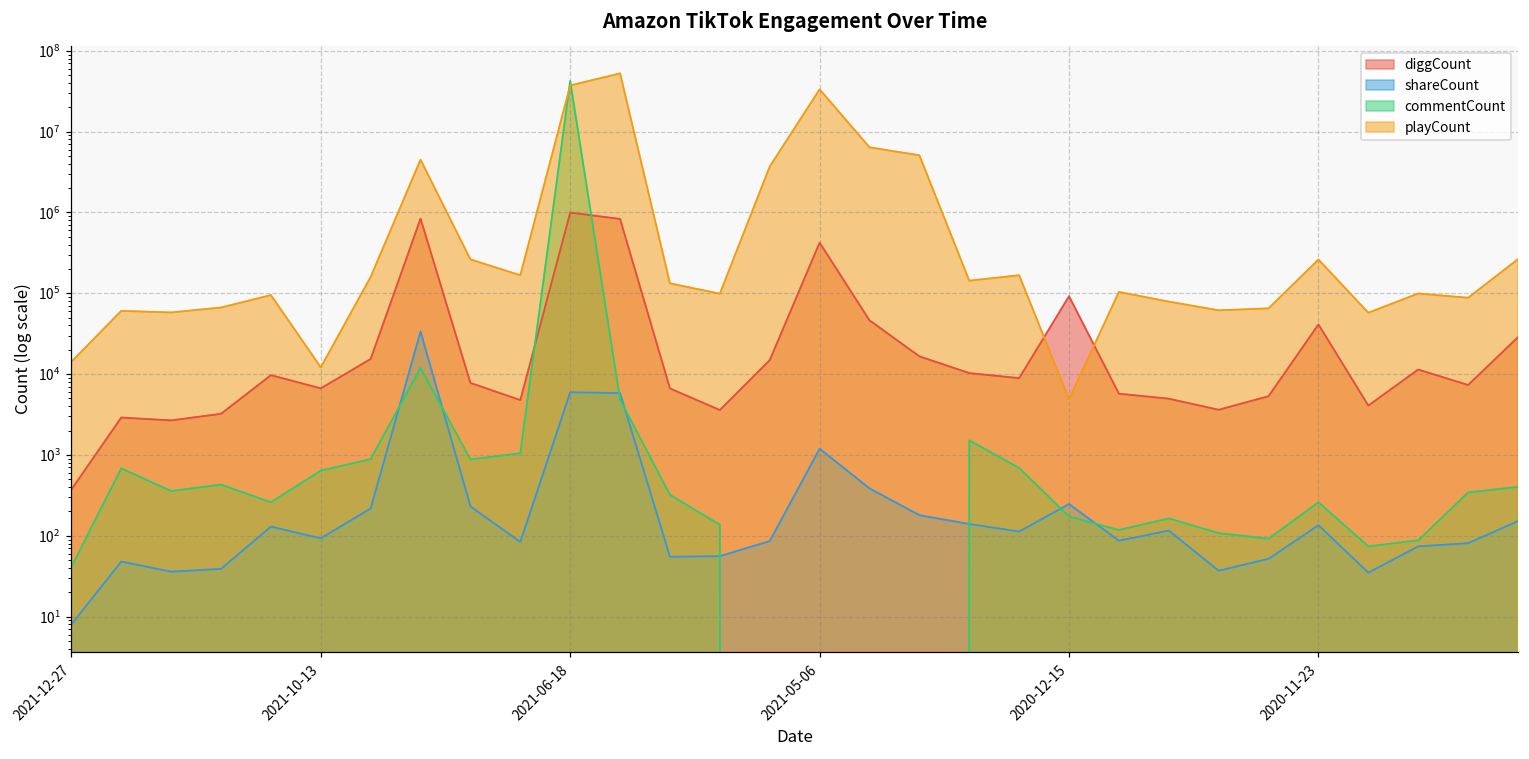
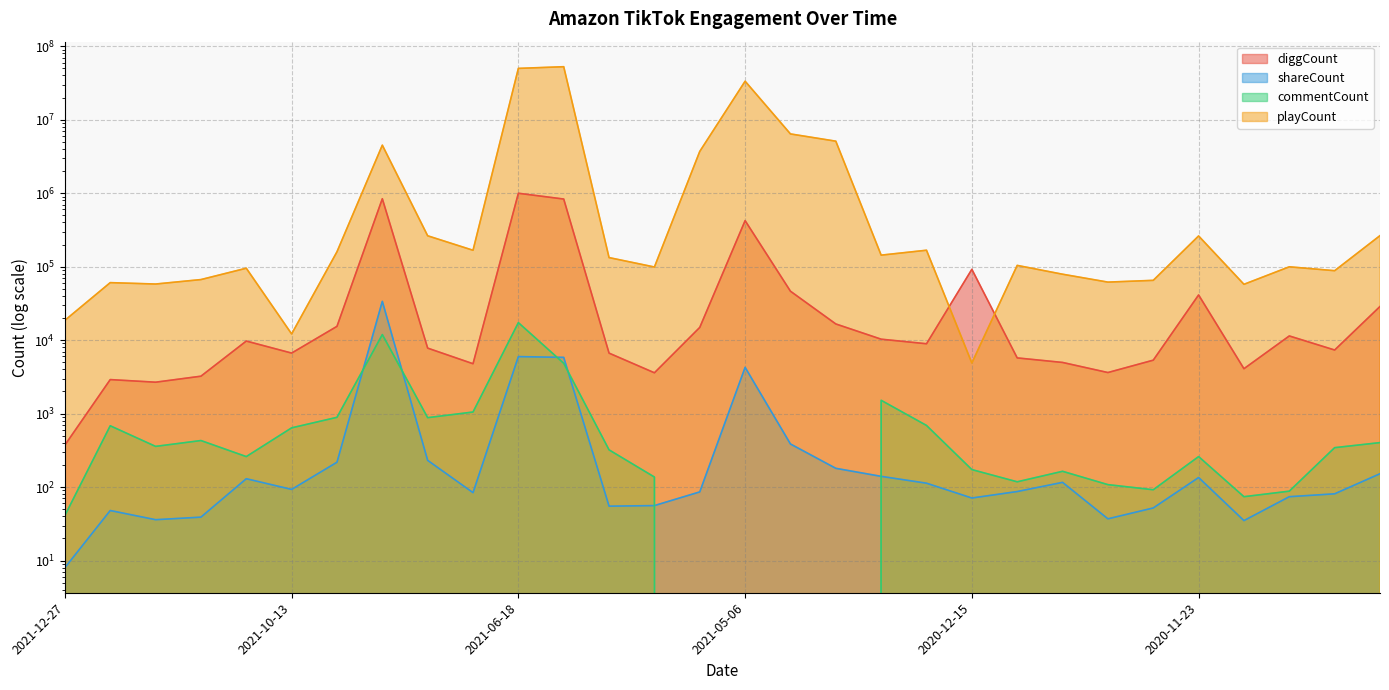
  {
    "diggCount": {
      "2021-12-27": 400,
      "2021-10-13": 7000,
      "2021-06-18": 1000000,
      "2021-05-06": 400000,
      "2020-12-15": 90000
    },
    "shareCount": {
      "2021-12-27": 8,
      "2021-10-13": 90,
      "2021-06-18": 6000,
-     "2021-05-06": 1200,
-     "2020-12-15": 250
+     "2021-05-06": 4000,
+     "2020-12-15": 70
    },
    "commentCount": {
      "2021-12-27": 40,
      "2021-10-13": 600,
-     "2021-06-18": 40000000,
+     "2021-06-18": 17000,
      "2020-12-15": 170
    },
    "playCount": {
-     "2021-12-27": 14000,
+     "2021-12-27": 19000,
      "2021-10-13": 12000,
-     "2021-06-18": 40000000,
+     "2021-06-18": 50000000,
      "2021-05-06": 30000000,
      "2020-12-15": 5000
    }
  }
